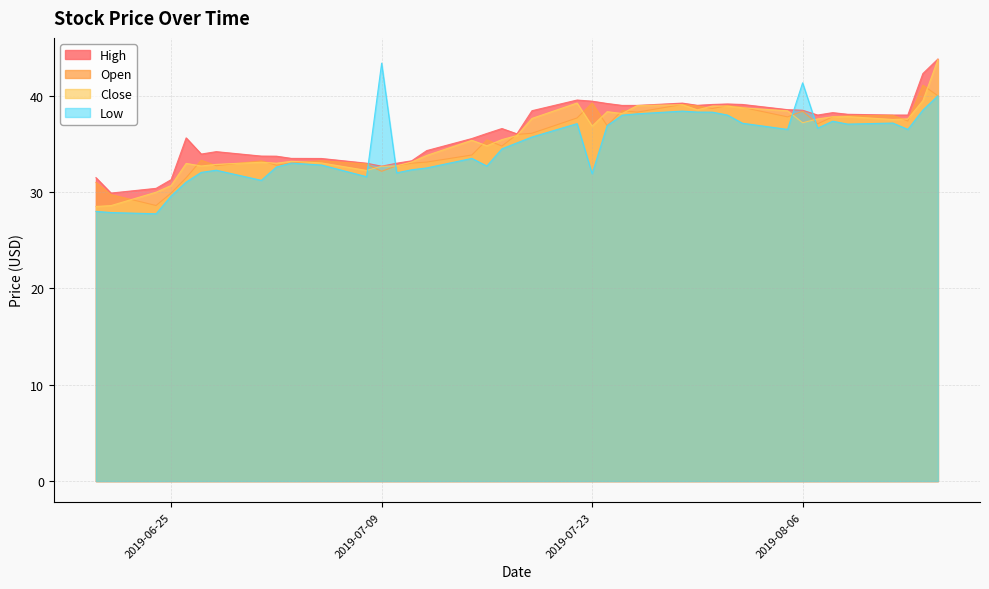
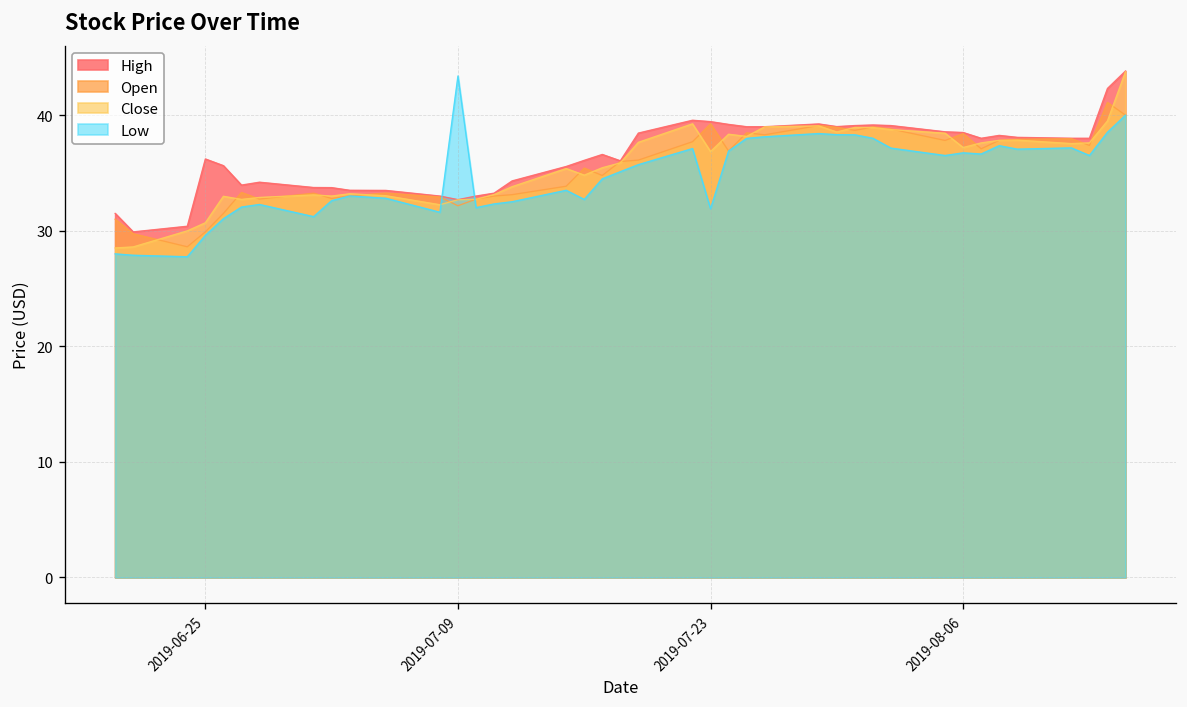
  {
    "High": {
-     "2019-06-25": 31
+     "2019-06-25": 36
    },
    "Low": {
      "2019-06-25": 30,
      "2019-07-09": 43,
      "2019-07-23": 32,
-     "2019-08-06": 41
+     "2019-08-06": 37
    }
  }
